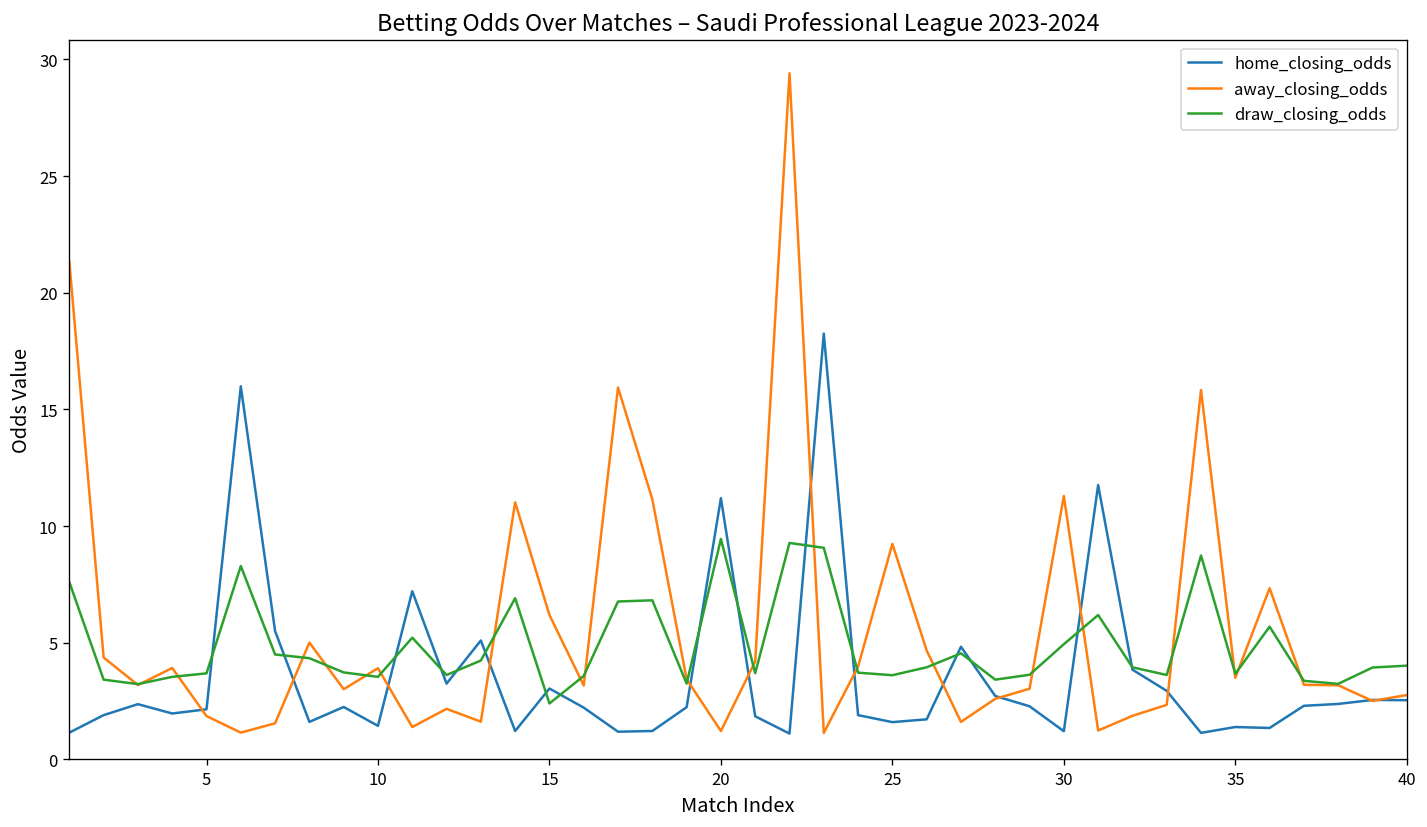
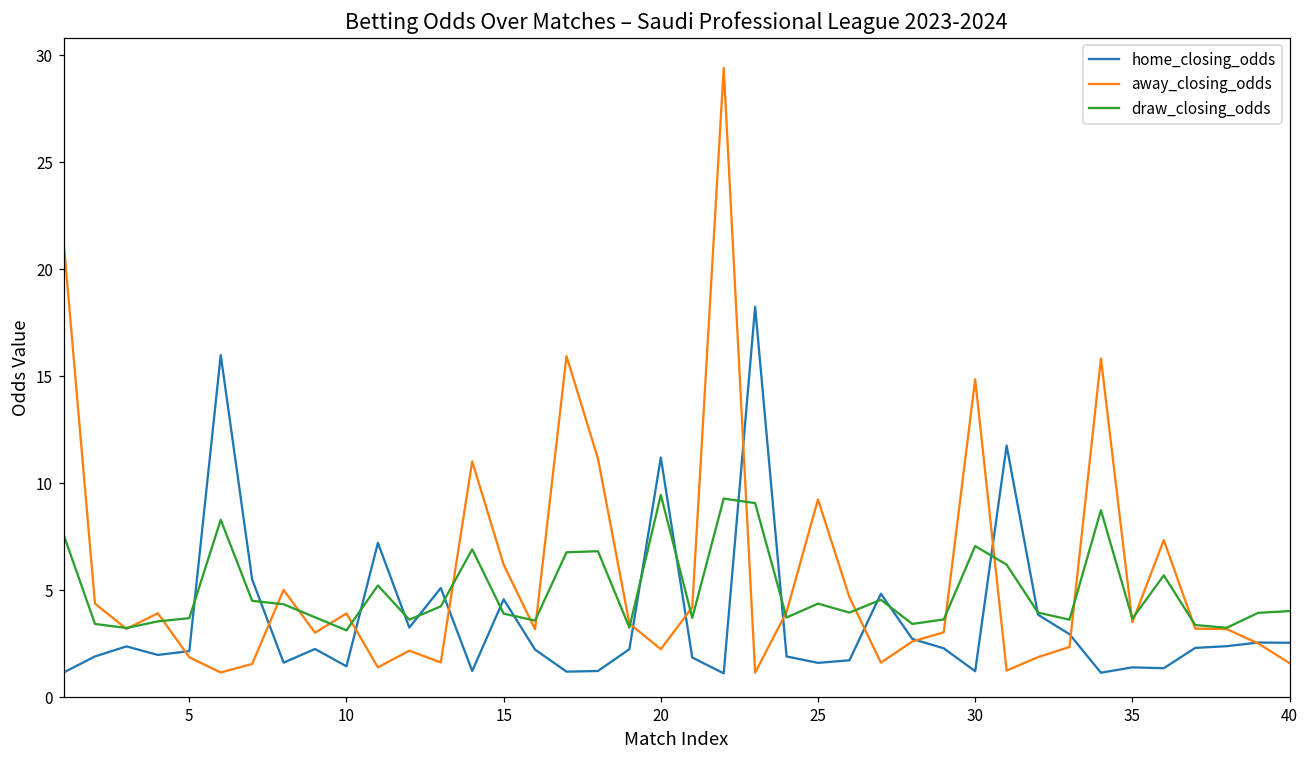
  {
    "home_closing_odds": {
      "5": 2.2,
      "10": 1.4,
-     "15": 3.0,
+     "15": 4.6,
      "20": 11.2,
      "25": 1.6,
      "30": 1.2,
      "35": 1.4,
      "40": 2.5
    },
    "away_closing_odds": {
      "5": 1.9,
      "10": 3.9,
      "15": 6.2,
-     "20": 1.2,
+     "20": 2.2,
      "25": 9.2,
-     "30": 11.3,
+     "30": 14.9,
      "35": 3.5,
-     "40": 2.8
+     "40": 1.6
    },
    "draw_closing_odds": {
      "5": 3.7,
-     "10": 3.5,
-     "15": 2.4,
+     "10": 3.1,
+     "15": 3.9,
      "20": 9.5,
-     "25": 3.6,
-     "30": 4.9,
+     "25": 4.4,
+     "30": 7.1,
      "35": 3.7,
      "40": 4.0
    }
  }
